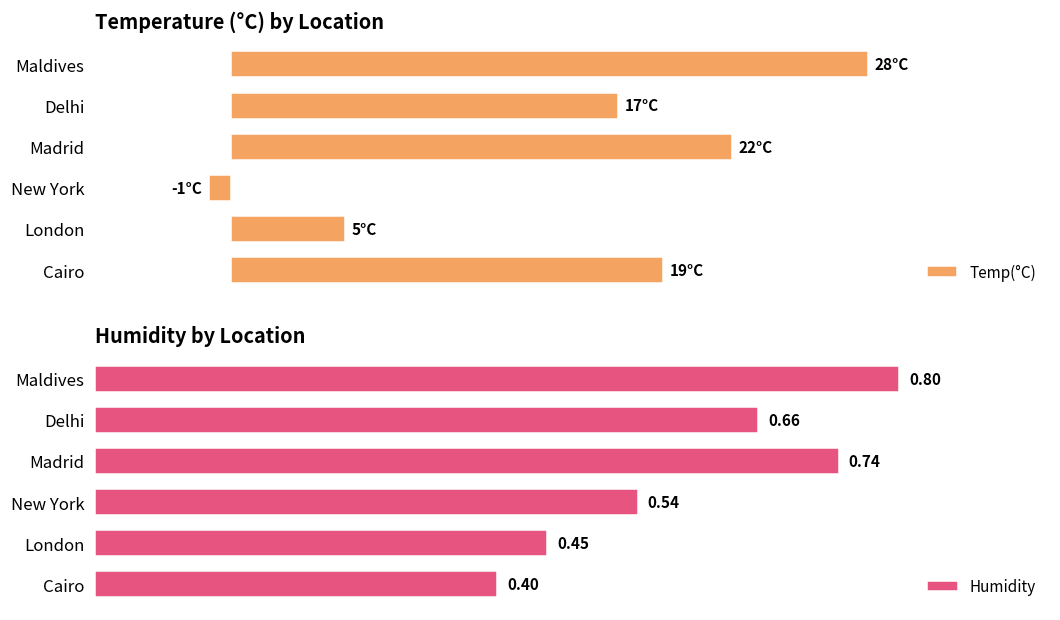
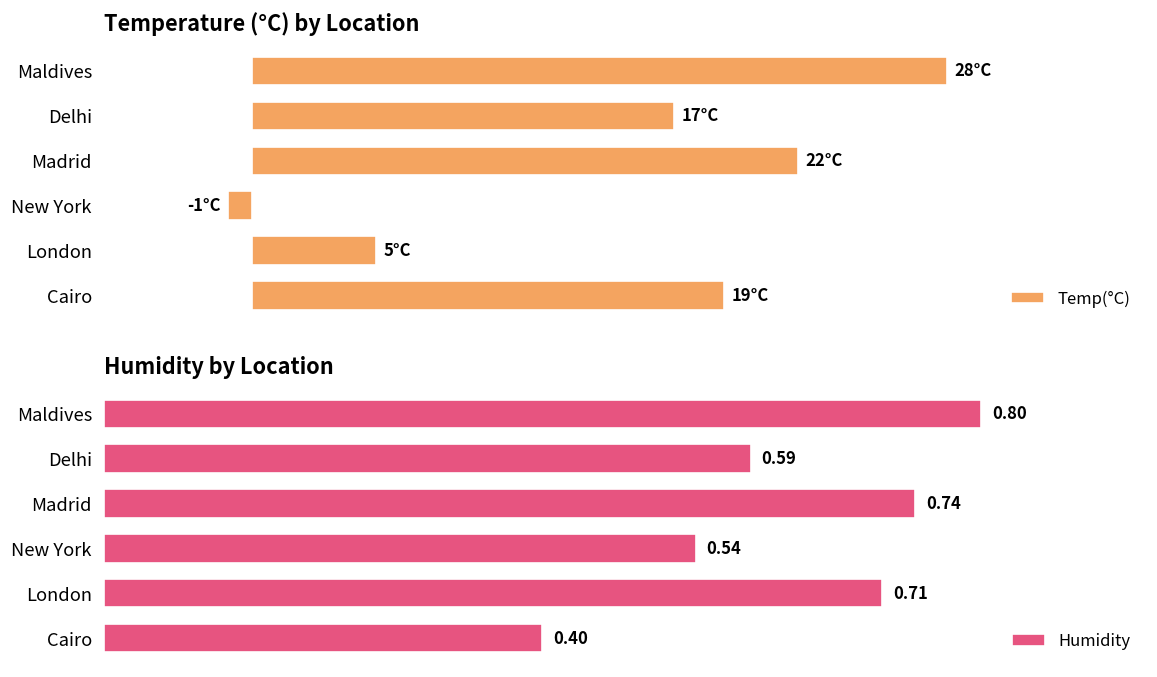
  {
    "Temperature (°C) by Location": {
      "Maldives": "28°C",
      "Delhi": "17°C",
      "Madrid": "22°C",
      "New York": "-1°C",
      "London": "5°C",
      "Cairo": "19°C"
    },
    "Humidity by Location": {
      "Maldives": "0.80",
-     "Delhi": "0.66",
+     "Delhi": "0.59",
      "Madrid": "0.74",
      "New York": "0.54",
-     "London": "0.45",
+     "London": "0.71",
      "Cairo": "0.40"
    }
  }
